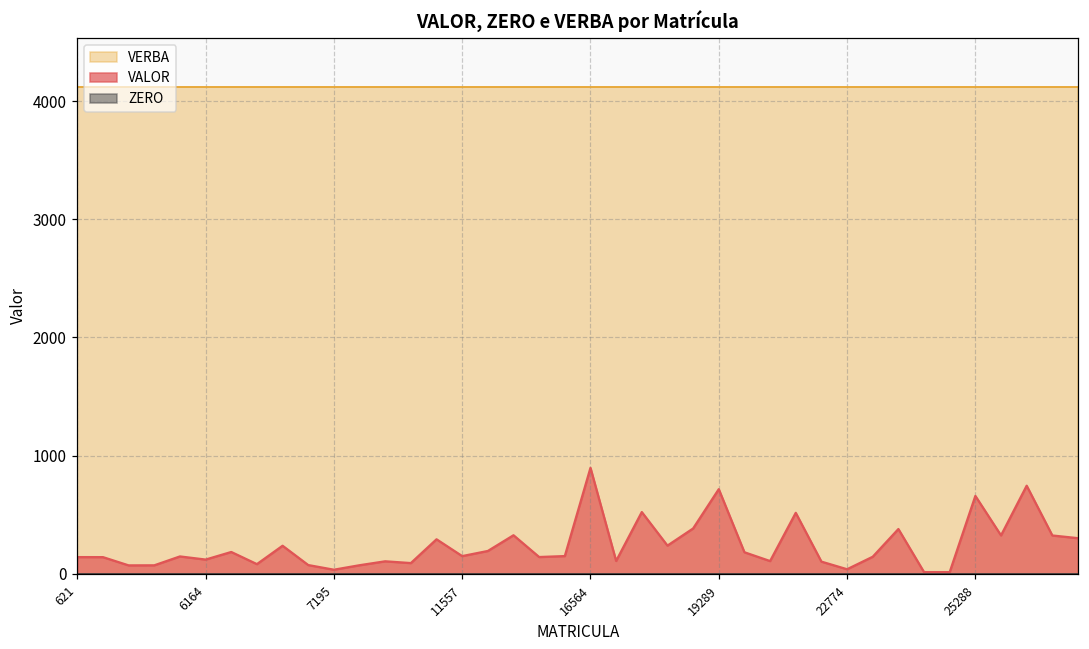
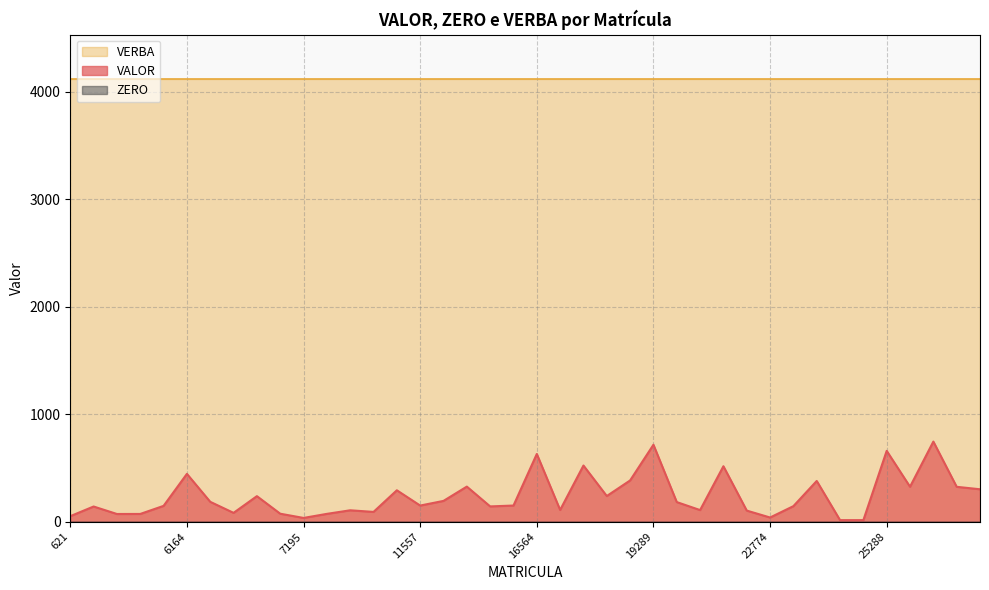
  {
    "VERBA": {
      "621": 4120,
      "6164": 4120,
      "7195": 4120,
      "11557": 4120,
      "16564": 4120,
      "19289": 4120,
      "22774": 4120,
      "25288": 4120
    },
    "VALOR": {
-     "621": 140,
-     "6164": 120,
+     "621": 50,
+     "6164": 450,
      "7195": 40,
      "11557": 150,
-     "16564": 900,
+     "16564": 630,
      "19289": 720,
      "22774": 40,
      "25288": 660
    },
    "ZERO": {
      "621": 0,
      "6164": 0,
      "7195": 0,
      "11557": 0,
      "16564": 0,
      "19289": 0,
      "22774": 0,
      "25288": 0
    }
  }
